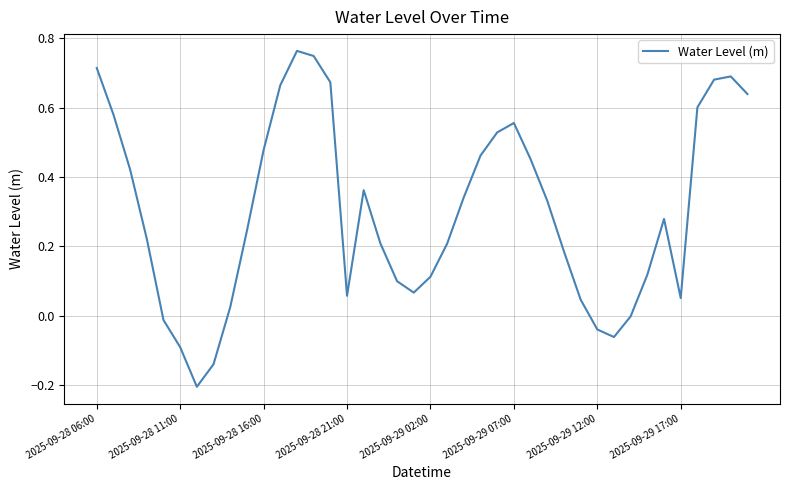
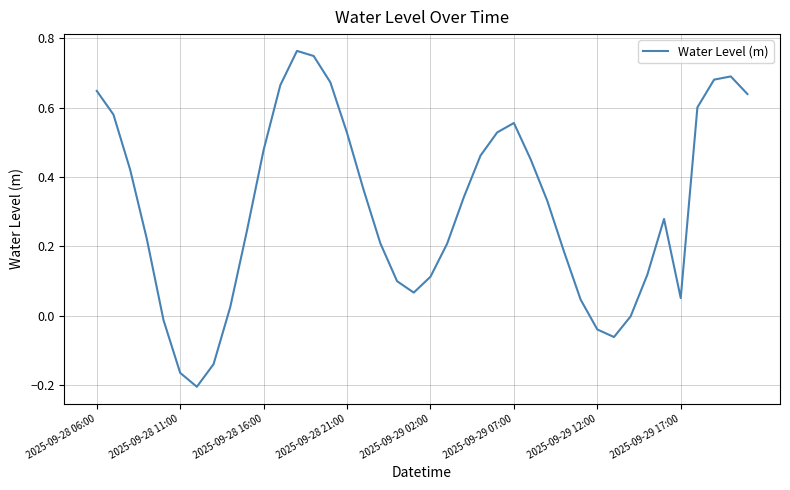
  {
-   "2025-09-28 06:00": 0.71,
-   "2025-09-28 11:00": -0.09,
+   "2025-09-28 06:00": 0.65,
+   "2025-09-28 11:00": -0.16,
    "2025-09-28 16:00": 0.48,
-   "2025-09-28 21:00": 0.06,
+   "2025-09-28 21:00": 0.53,
    "2025-09-29 02:00": 0.11,
    "2025-09-29 07:00": 0.56,
    "2025-09-29 12:00": -0.04,
    "2025-09-29 17:00": 0.05
  }
